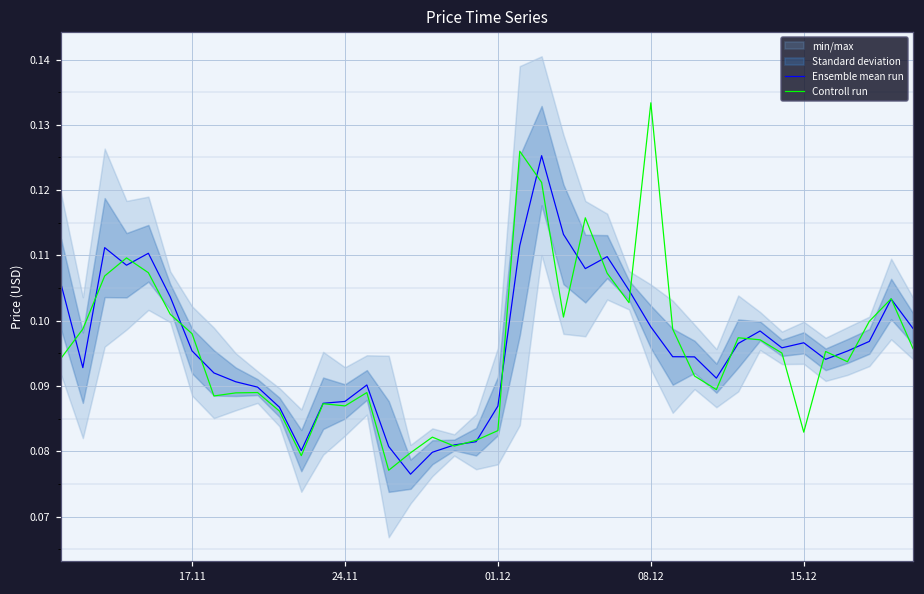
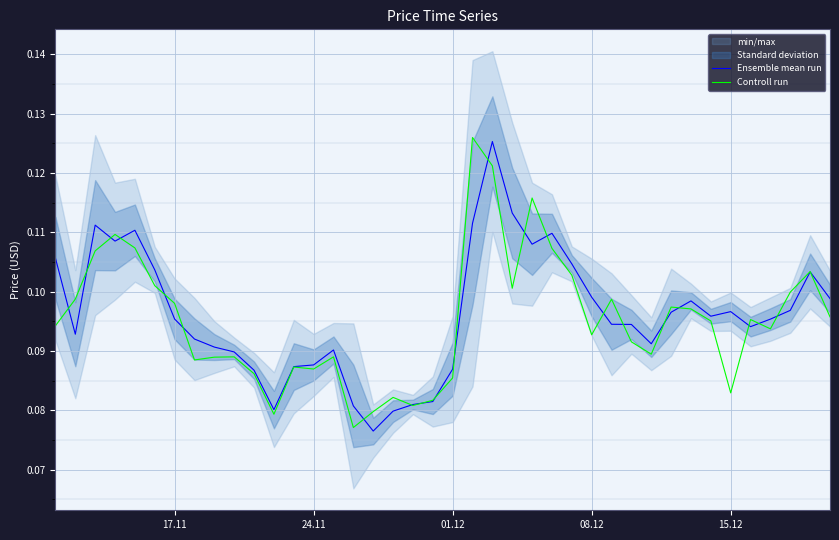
  {
    "Ensemble mean run": {
      "17.11": 0.095,
      "24.11": 0.088,
      "01.12": 0.087,
      "08.12": 0.099,
      "15.12": 0.097
    },
    "Controll run": {
      "17.11": 0.098,
      "24.11": 0.087,
-     "01.12": 0.083,
-     "08.12": 0.133,
+     "01.12": 0.085,
+     "08.12": 0.093,
      "15.12": 0.083
    }
  }
